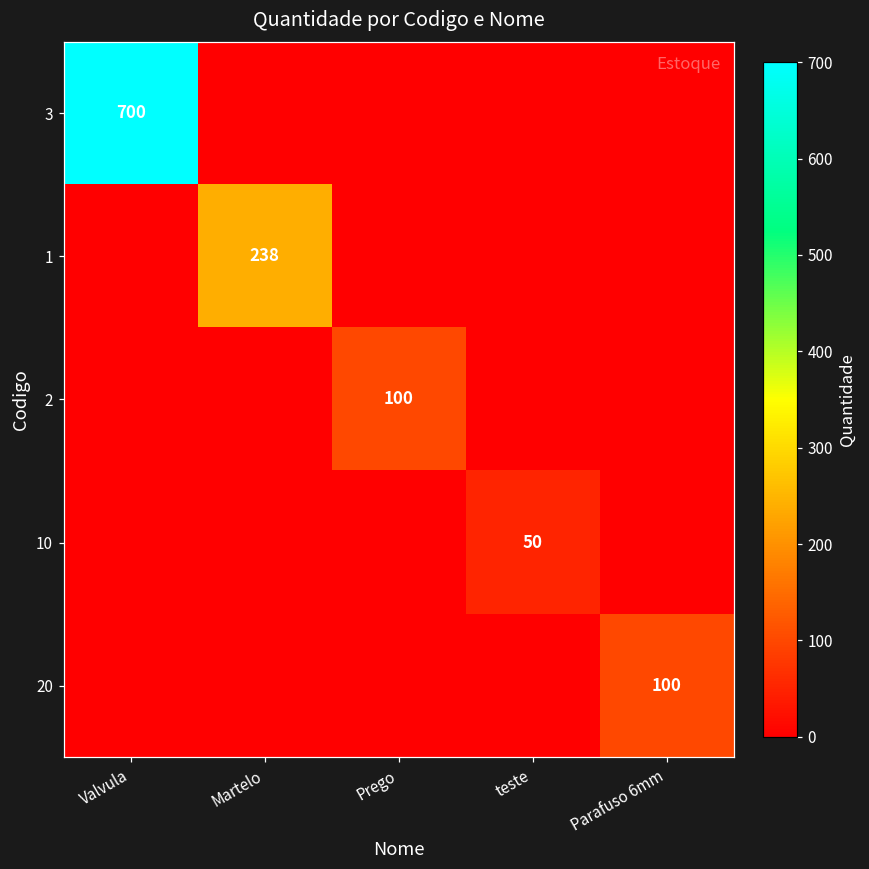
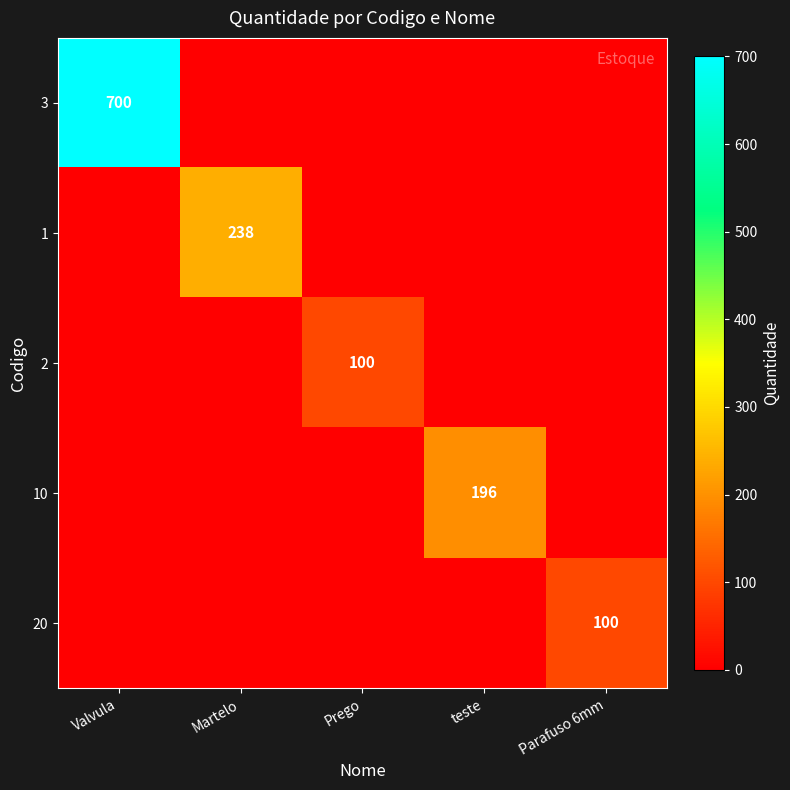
  {
    "3": {
      "Valvula": 700
    },
    "1": {
      "Martelo": 238
    },
    "2": {
      "Prego": 100
    },
    "10": {
-     "teste": 50
+     "teste": 196
    },
    "20": {
      "Parafuso 6mm": 100
    }
  }
